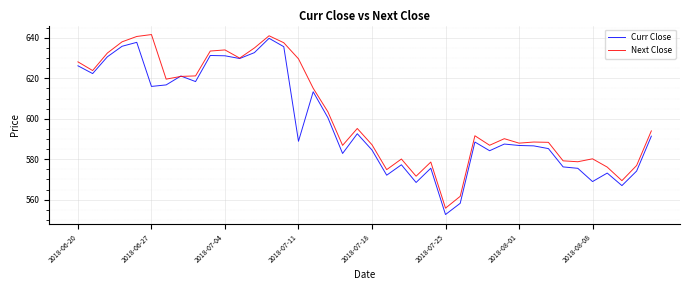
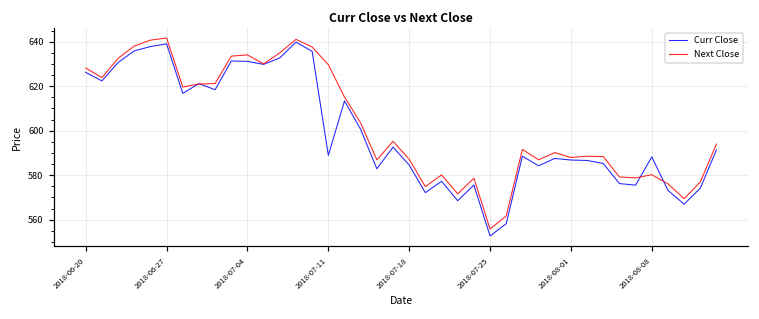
  {
    "Curr Close": {
      "2018-06-20": 626,
-     "2018-06-27": 616,
+     "2018-06-27": 639,
      "2018-07-04": 631,
      "2018-07-11": 589,
      "2018-07-18": 585,
      "2018-07-25": 553,
-     "2018-08-08": 569
+     "2018-08-08": 588
    },
    "Next Close": {
      "2018-06-20": 628,
      "2018-06-27": 642,
      "2018-07-04": 634,
      "2018-07-11": 630,
      "2018-07-18": 587,
      "2018-07-25": 556,
      "2018-08-08": 580
    }
  }
